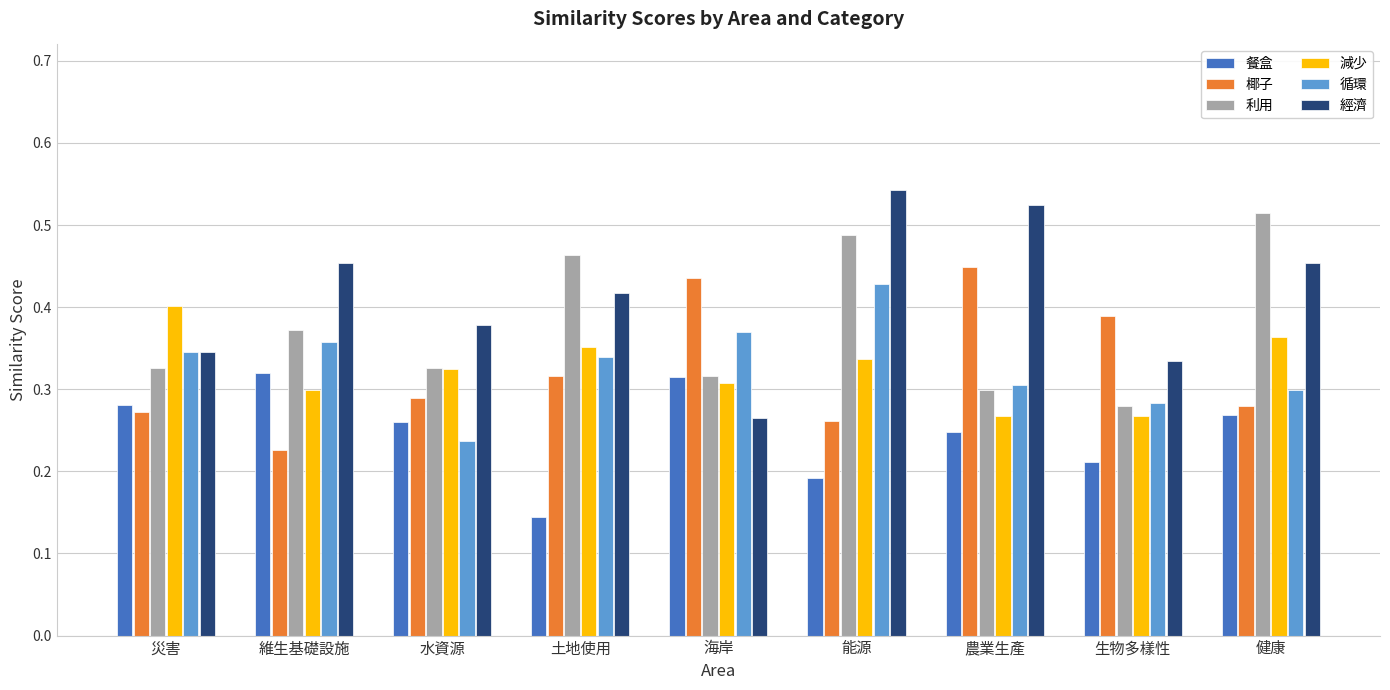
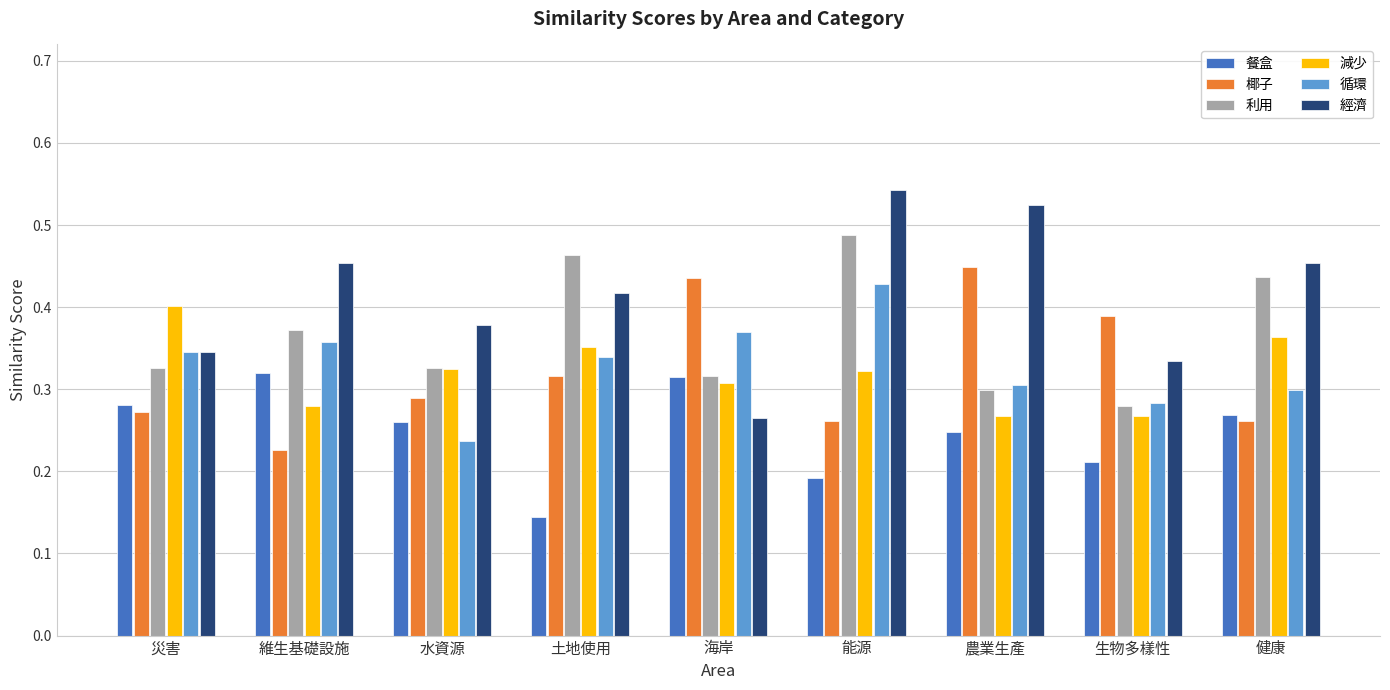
  {
    "椰子": {
      "災害": 0.27,
      "維生基礎設施": 0.23,
      "水資源": 0.29,
      "土地使用": 0.32,
      "海岸": 0.44,
      "能源": 0.26,
      "農業生產": 0.45,
      "生物多樣性": 0.39,
-     "健康": 0.28
+     "健康": 0.26
    },
    "利用": {
      "災害": 0.33,
      "維生基礎設施": 0.37,
      "水資源": 0.33,
      "土地使用": 0.46,
      "海岸": 0.32,
      "能源": 0.49,
      "農業生產": 0.30,
      "生物多樣性": 0.28,
-     "健康": 0.51
+     "健康": 0.44
    },
    "減少": {
      "災害": 0.40,
-     "維生基礎設施": 0.30,
+     "維生基礎設施": 0.28,
      "水資源": 0.32,
      "土地使用": 0.35,
      "海岸": 0.31,
-     "能源": 0.34,
+     "能源": 0.32,
      "農業生產": 0.27,
      "生物多樣性": 0.27,
      "健康": 0.36
    },
    "經濟": {
      "災害": 0.35,
      "維生基礎設施": 0.45,
      "水資源": 0.38,
      "土地使用": 0.42,
      "海岸": 0.26,
      "能源": 0.54,
      "農業生產": 0.52,
      "生物多樣性": 0.33,
      "健康": 0.45
    }
  }
